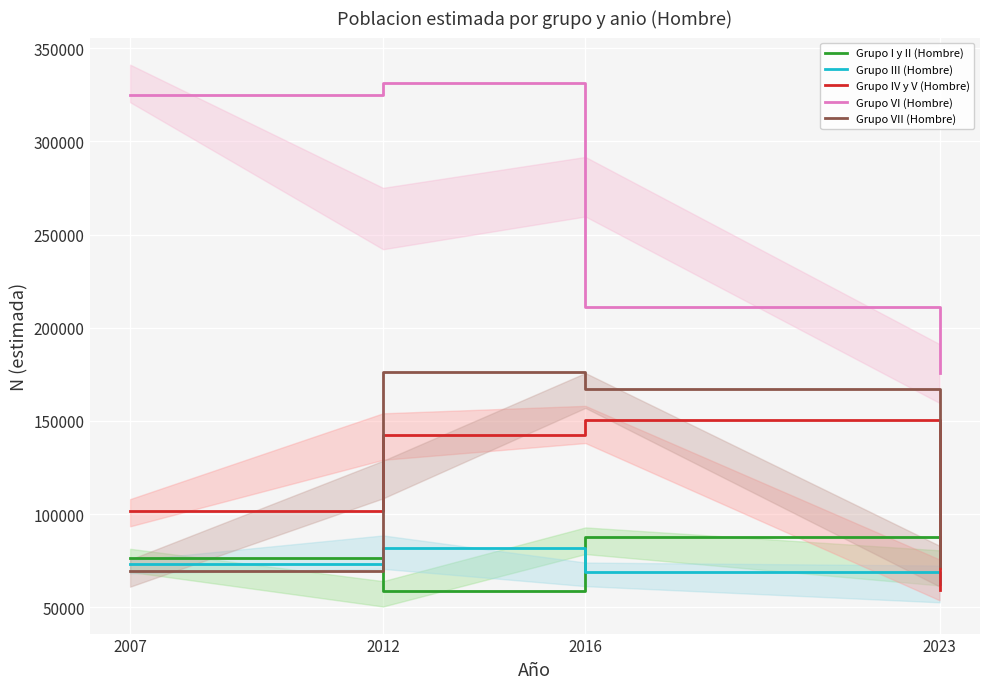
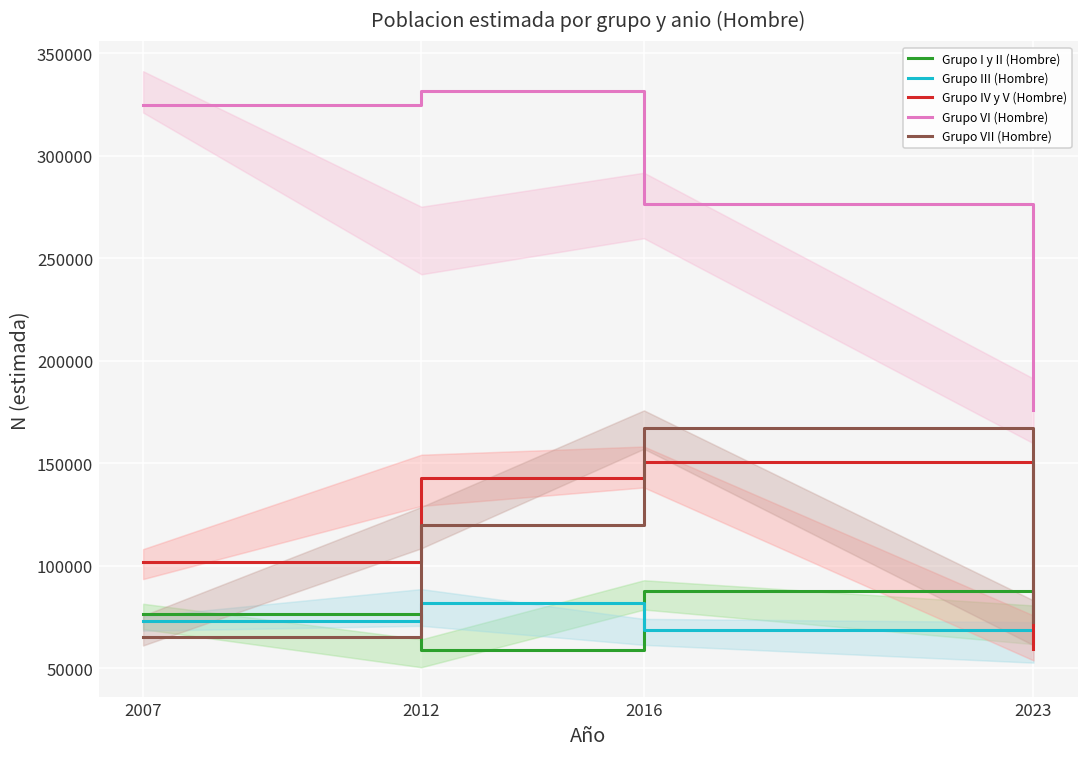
  {
    "Grupo I y II (Hombre)": {
      "2012": 59000,
      "2016": 88000
    },
    "Grupo III (Hombre)": {
      "2007": 73000,
      "2012": 82000,
      "2016": 69000,
      "2023": 62000
    },
    "Grupo IV y V (Hombre)": {
      "2007": 102000,
      "2012": 143000,
      "2016": 150000,
      "2023": 59000
    },
    "Grupo VI (Hombre)": {
      "2007": 325000,
      "2012": 331000,
-     "2016": 211000,
+     "2016": 276000,
      "2023": 176000
    },
    "Grupo VII (Hombre)": {
-     "2007": 70000,
-     "2012": 176000,
+     "2007": 65000,
+     "2012": 120000,
      "2016": 167000
    }
  }
